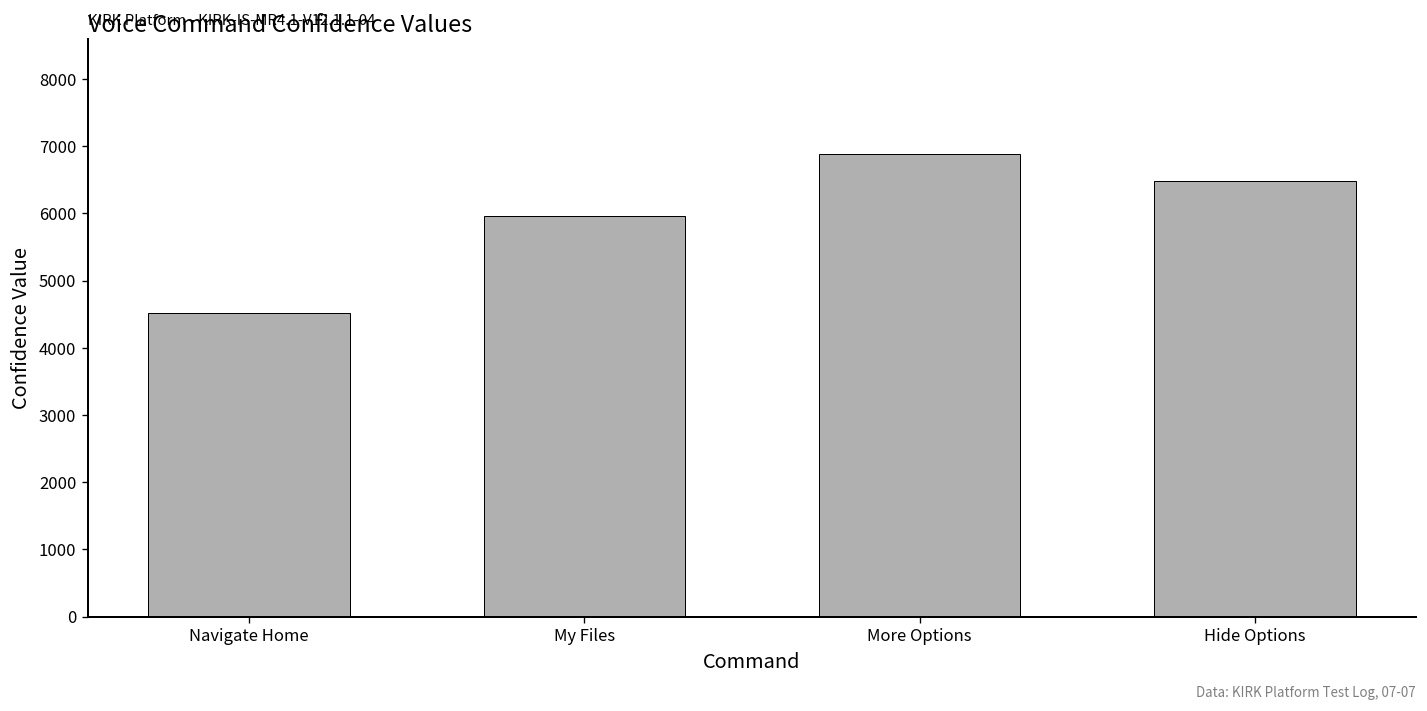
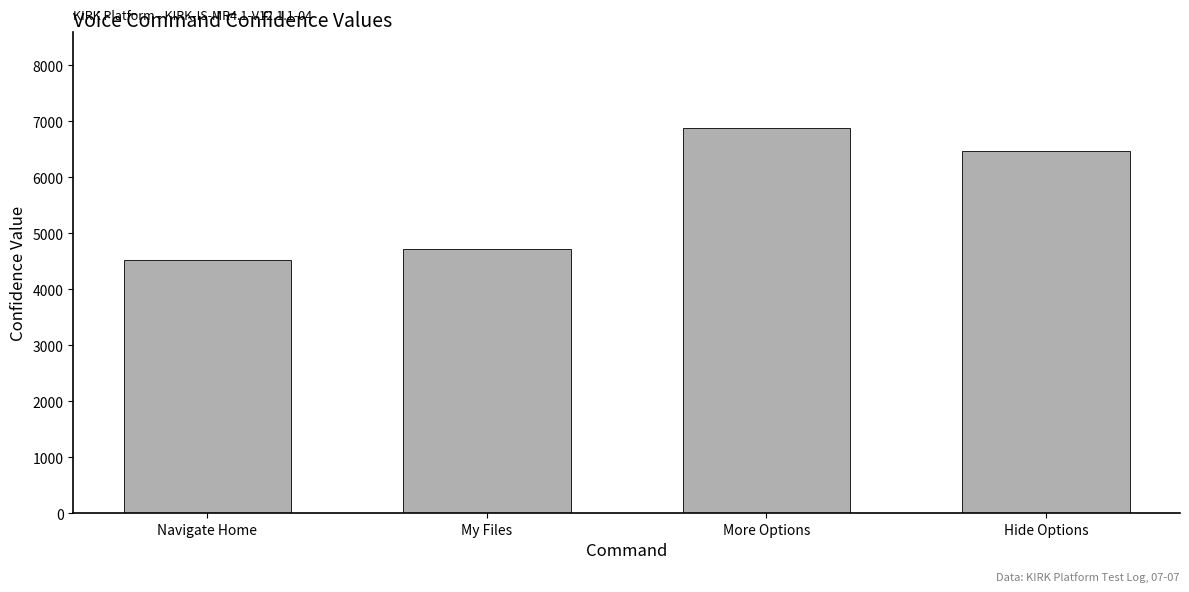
  {
    "Navigate Home": 4500,
-   "My Files": 6000,
+   "My Files": 4700,
    "More Options": 6900,
    "Hide Options": 6500
  }
